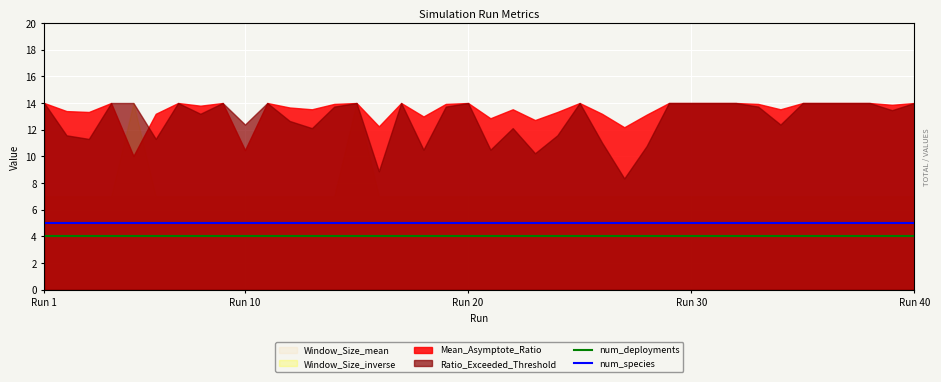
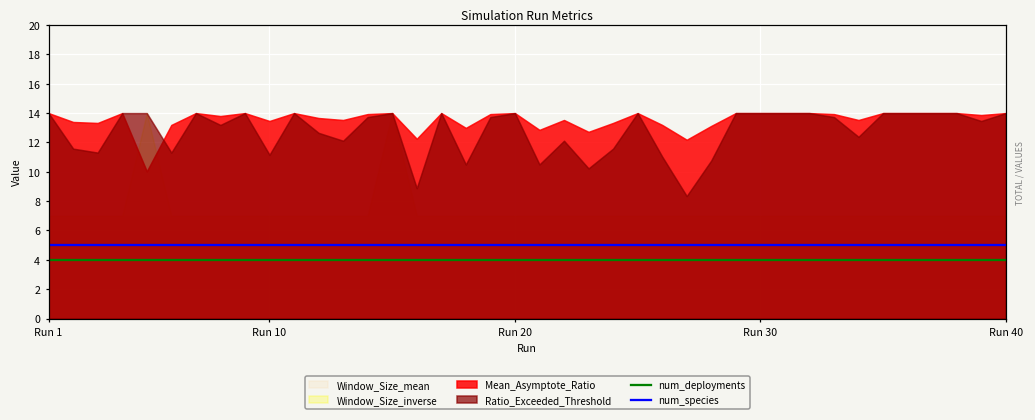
  {
    "num_deployments": {
      "Run 1": 4.0,
      "Run 10": 4.0,
      "Run 20": 4.0,
      "Run 30": 4.0,
      "Run 40": 4.0
    },
    "num_species": {
      "Run 1": 5.0,
      "Run 10": 5.0,
      "Run 20": 5.0,
      "Run 30": 5.0,
      "Run 40": 5.0
    },
    "Mean_Asymptote_Ratio": {
-     "Run 10": 10.5
+     "Run 10": 13.5
    },
    "Ratio_Exceeded_Threshold": {
-     "Run 10": 12.4
+     "Run 10": 11.2
    }
  }
